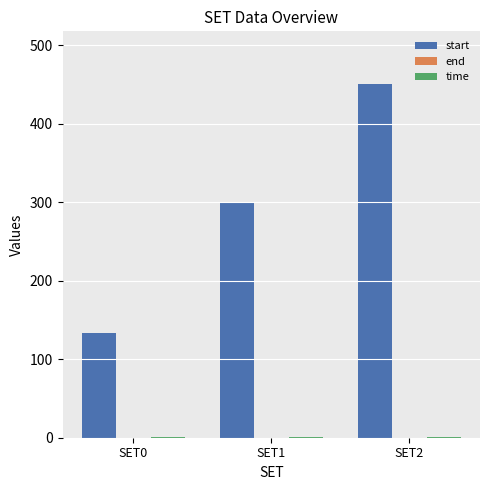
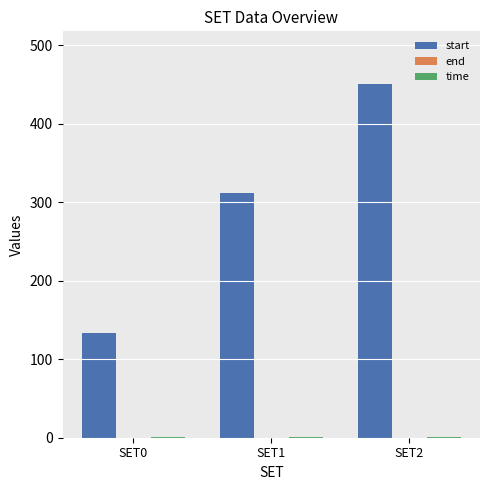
  {
    "start": {
      "SET0": 130,
-     "SET1": 300,
+     "SET1": 310,
      "SET2": 450
    },
    "end": {
      "SET0": 0,
      "SET1": 0,
      "SET2": 0
    }
  }
